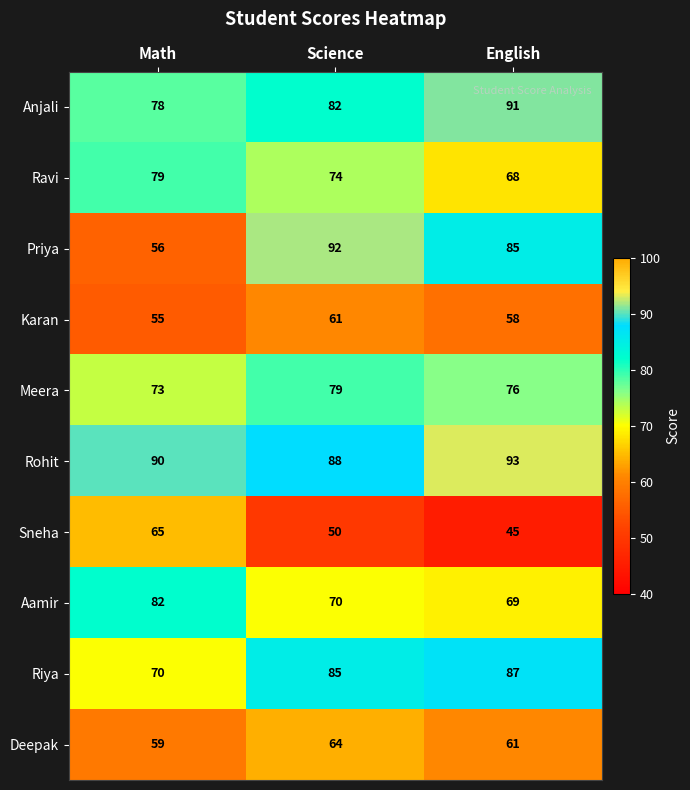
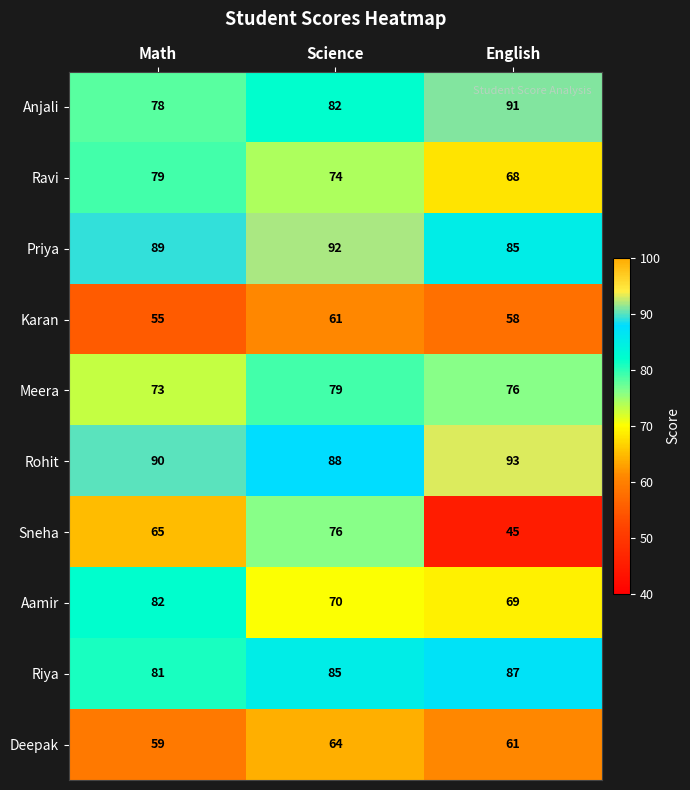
  {
    "Anjali": {
      "Math": 78,
      "Science": 82
    },
    "Ravi": {
      "Math": 79,
      "Science": 74,
      "English": 68
    },
    "Priya": {
-     "Math": 56,
+     "Math": 89,
      "Science": 92,
      "English": 85
    },
    "Karan": {
      "Math": 55,
      "Science": 61,
      "English": 58
    },
    "Meera": {
      "Math": 73,
      "Science": 79,
      "English": 76
    },
    "Rohit": {
      "Math": 90,
      "Science": 88,
      "English": 93
    },
    "Sneha": {
      "Math": 65,
-     "Science": 50,
+     "Science": 76,
      "English": 45
    },
    "Aamir": {
      "Math": 82,
      "Science": 70,
      "English": 69
    },
    "Riya": {
-     "Math": 70,
+     "Math": 81,
      "Science": 85,
      "English": 87
    },
    "Deepak": {
      "Math": 59,
      "Science": 64,
      "English": 61
    }
  }
